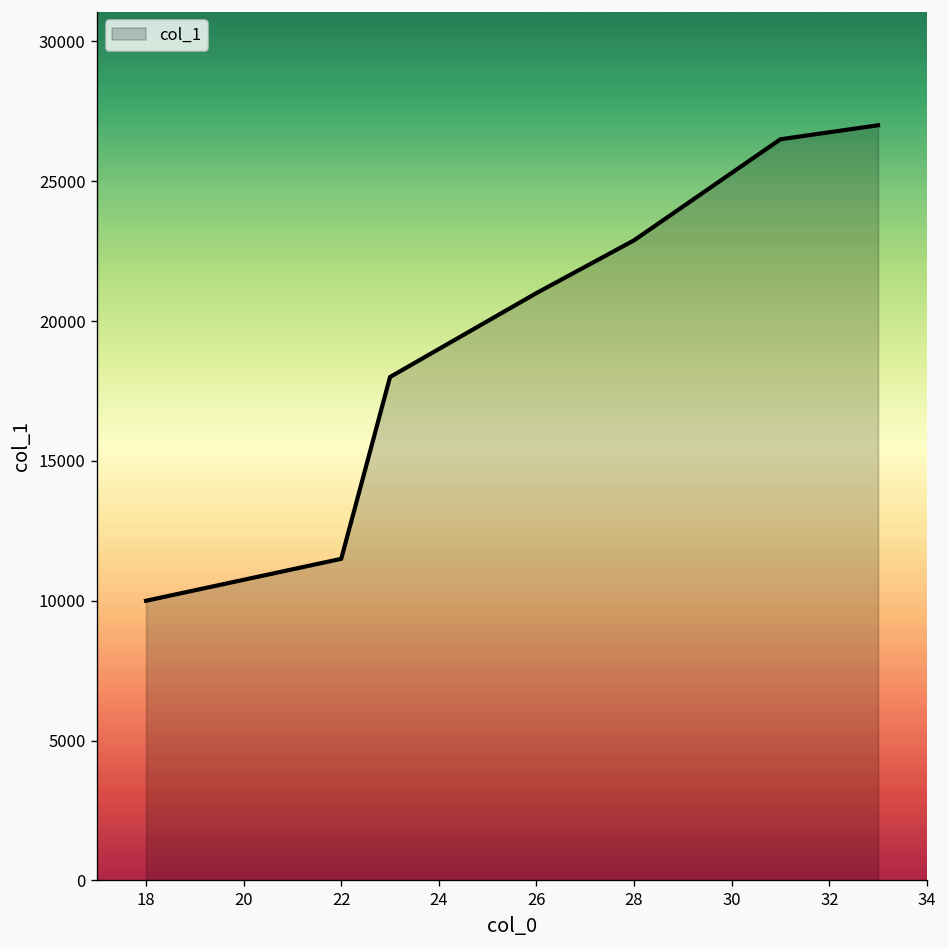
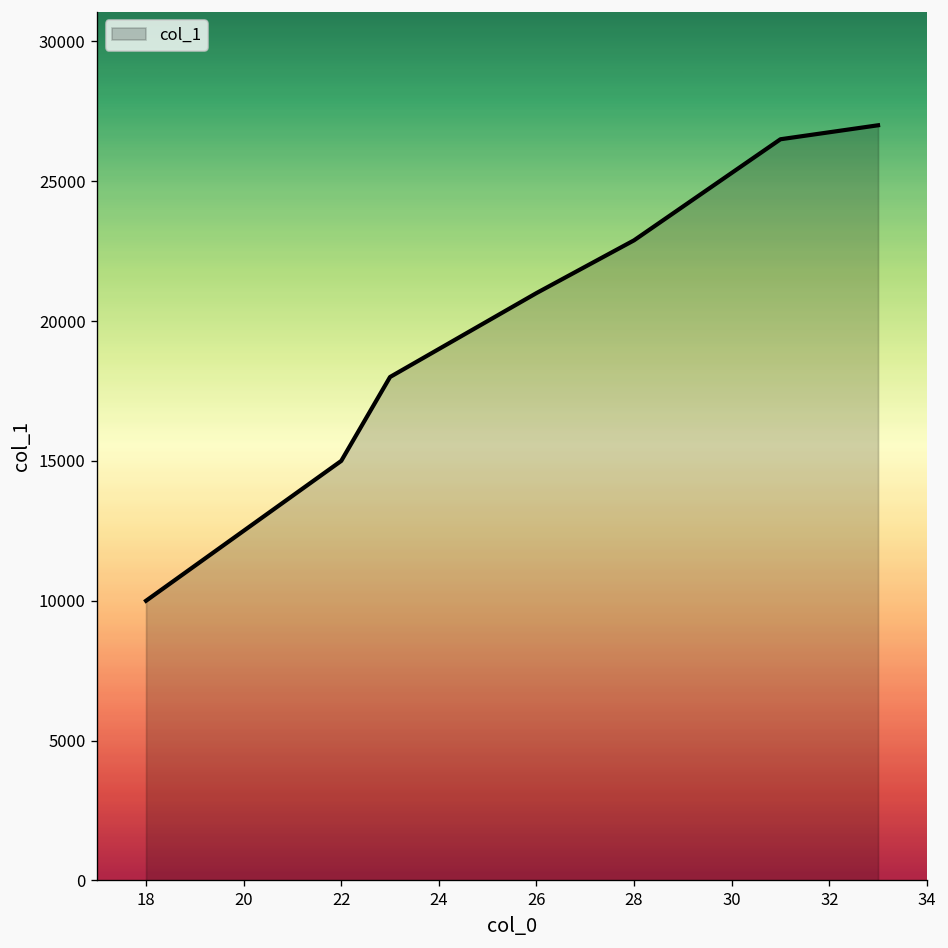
  {
    "18": 10000,
-   "22": 11500,
+   "22": 15000,
    "26": 21000,
    "28": 22900
  }
